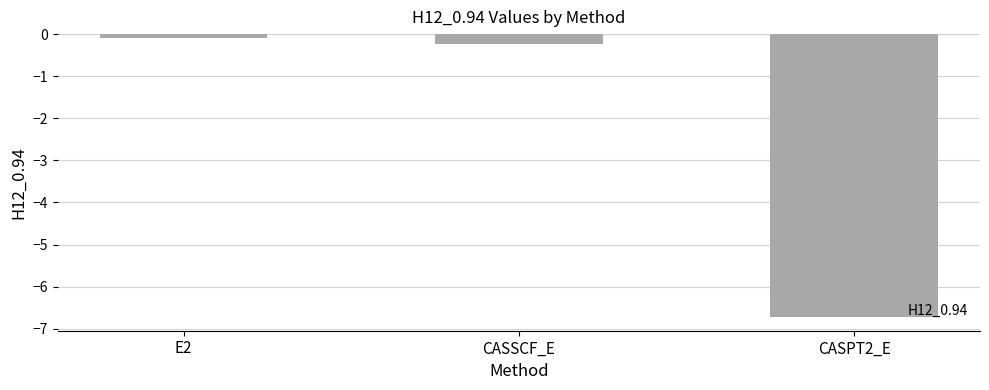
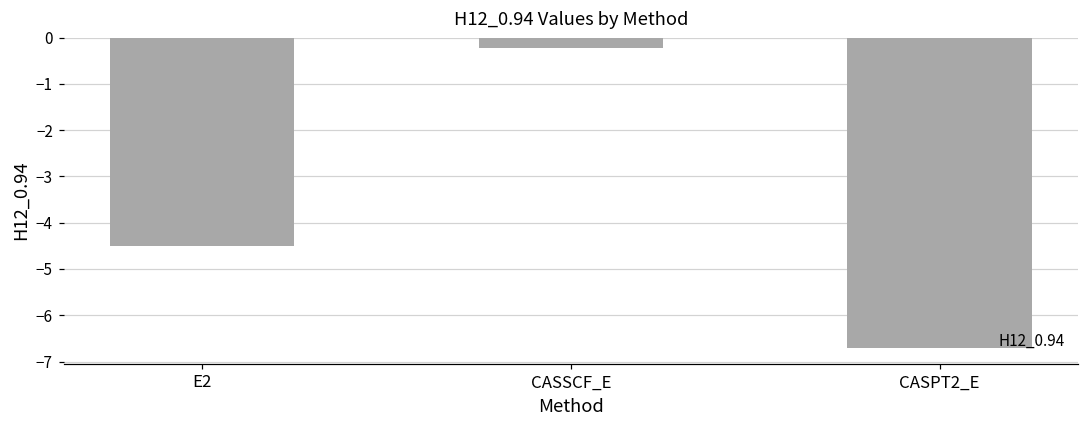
  {
-   "E2": -0.1,
+   "E2": -4.5,
    "CASSCF_E": -0.2,
    "CASPT2_E": -6.7
  }
